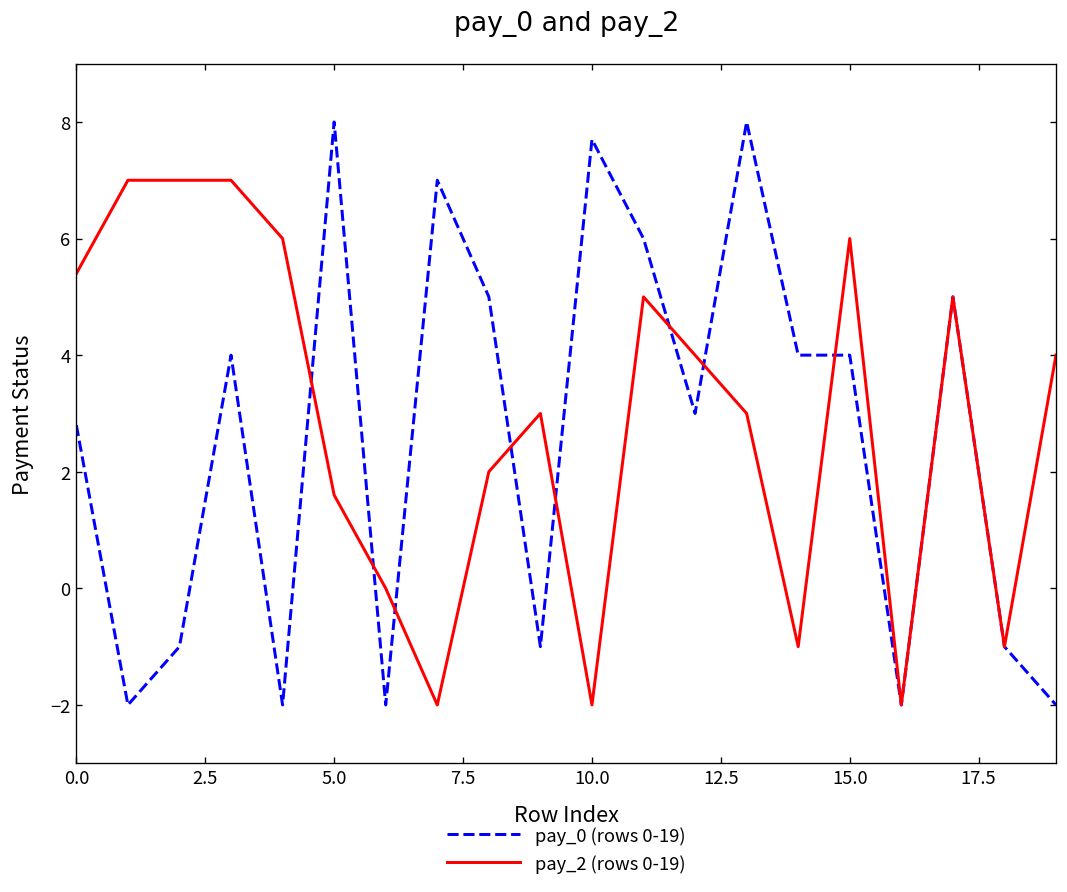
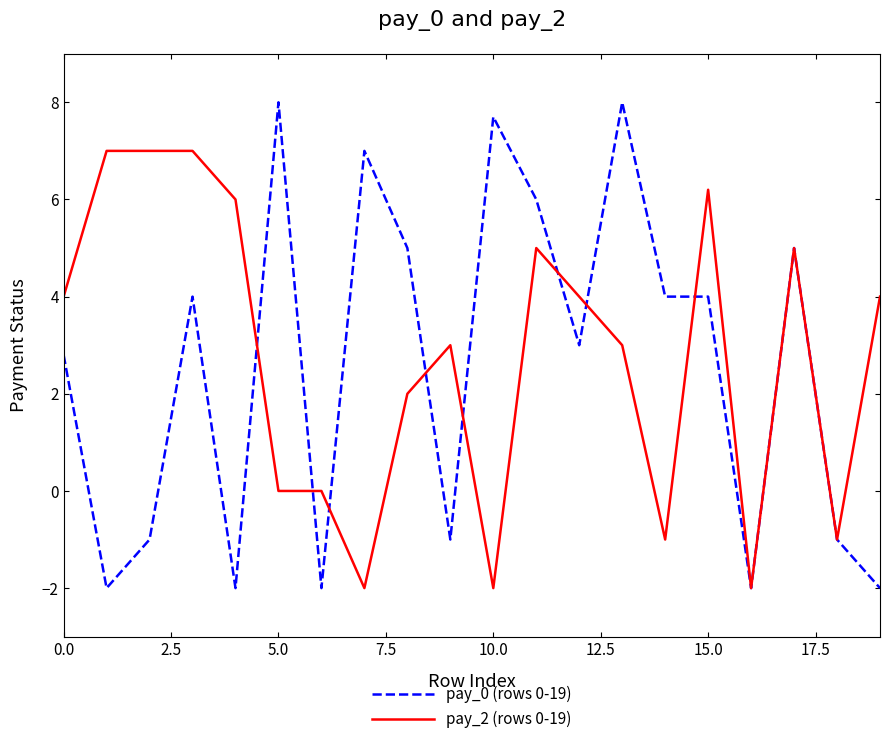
  {
    "pay_0 (rows 0-19)": {
      "0.0": 2.8,
      "5.0": 8.0,
      "10.0": 7.7,
      "15.0": 4.0
    },
    "pay_2 (rows 0-19)": {
-     "0.0": 5.4,
-     "5.0": 1.6,
+     "0.0": 4.0,
+     "5.0": 0.0,
      "10.0": -2.0,
-     "15.0": 6.0
+     "15.0": 6.2
    }
  }
